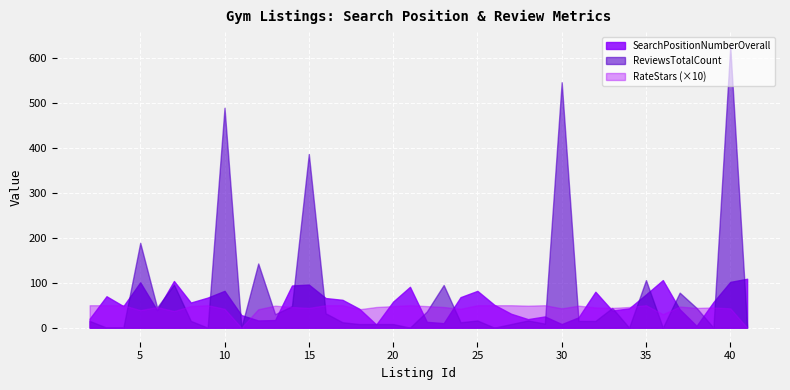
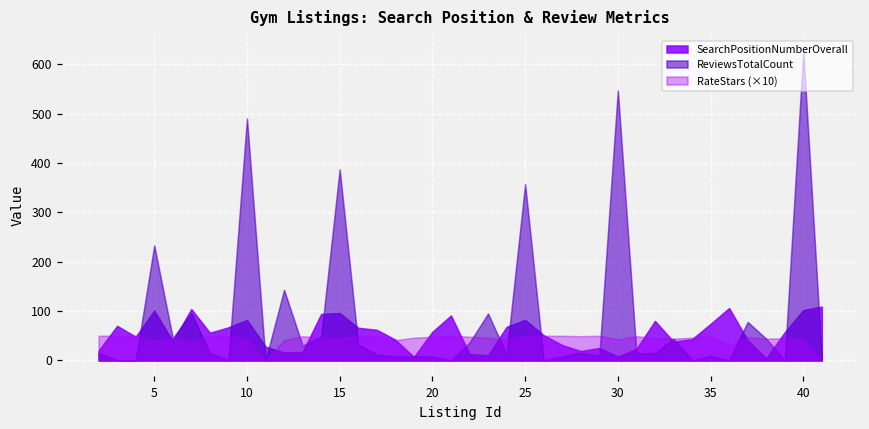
  {
    "ReviewsTotalCount": {
-     "5": 190,
+     "5": 230,
      "10": 490,
      "15": 390,
      "20": 10,
-     "25": 20,
+     "25": 360,
      "30": 550,
-     "35": 110
+     "35": 10
    }
  }
